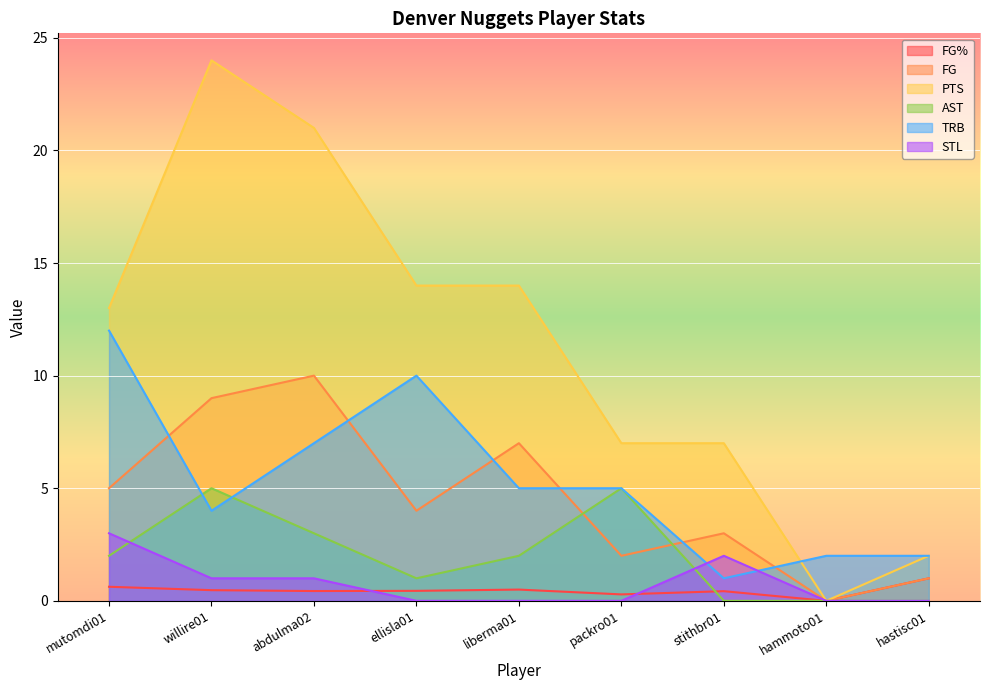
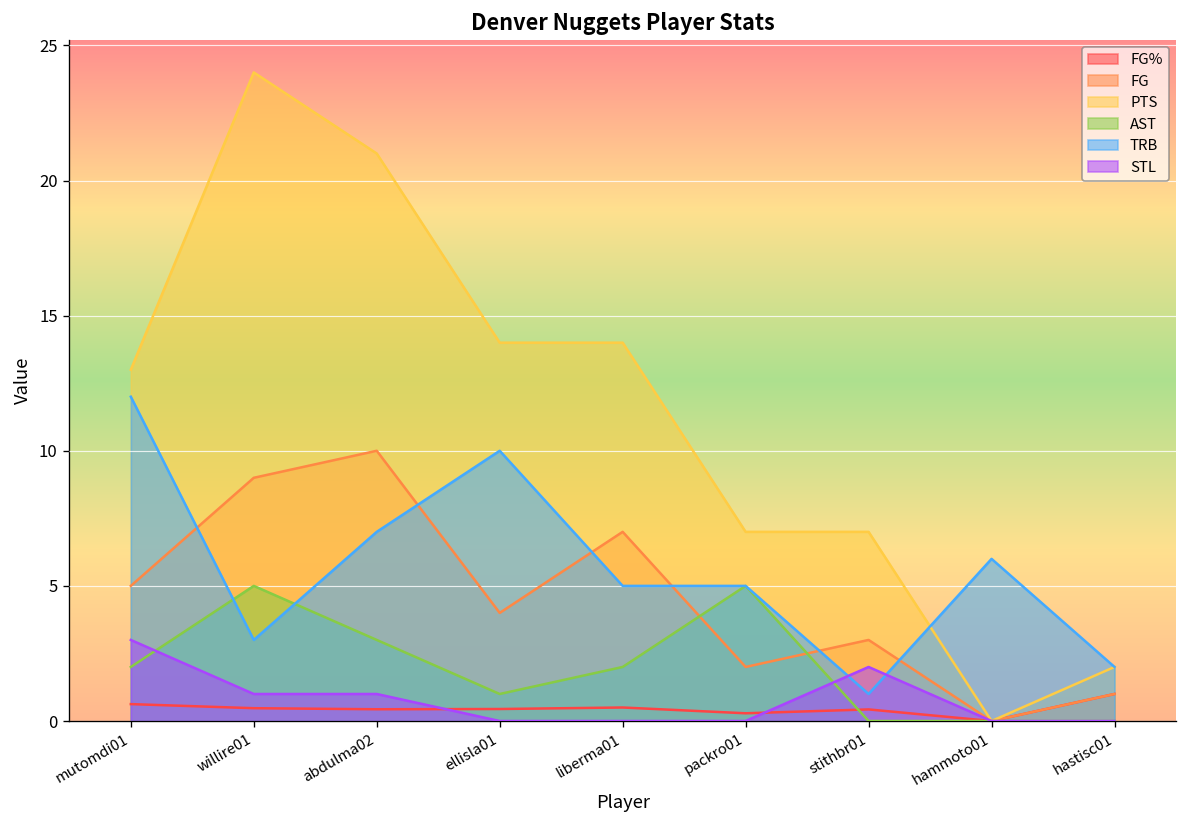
  {
    "AST": {
      "mutomdi01": 2,
      "willire01": 5,
      "abdulma02": 3,
      "ellisla01": 1,
      "liberma01": 2,
      "stithbr01": 0
    },
    "TRB": {
      "mutomdi01": 12,
-     "willire01": 4,
+     "willire01": 3,
      "abdulma02": 7,
      "ellisla01": 10,
      "liberma01": 5,
      "stithbr01": 1,
-     "hammoto01": 2
+     "hammoto01": 6
    },
    "STL": {
      "mutomdi01": 3,
      "willire01": 1,
      "abdulma02": 1,
      "ellisla01": 0,
      "liberma01": 0,
      "packro01": 0,
      "stithbr01": 2
    }
  }
